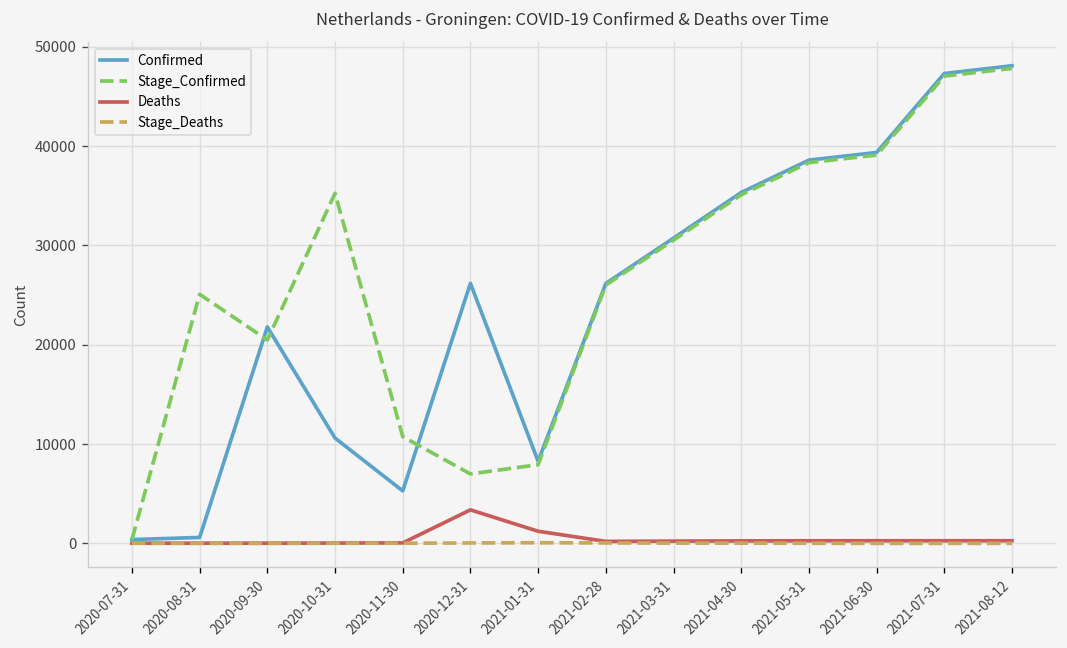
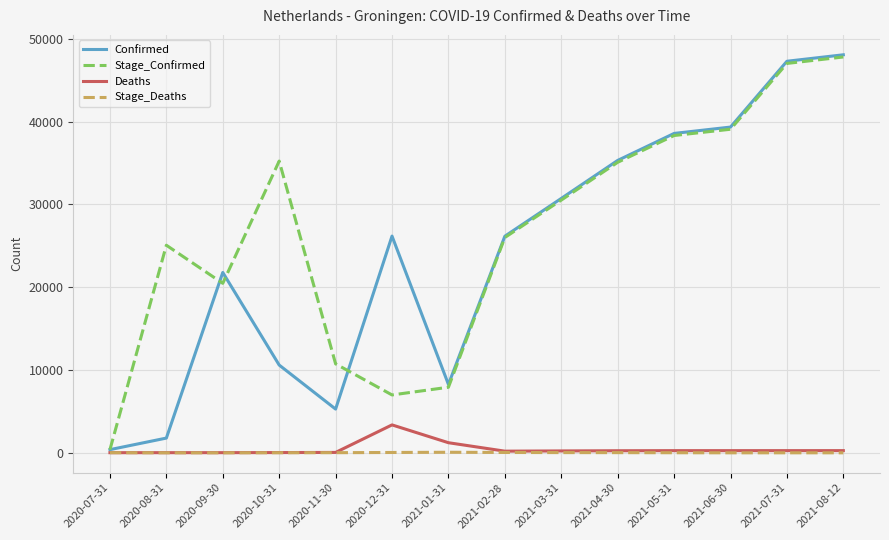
  {
    "Confirmed": {
-     "2020-08-31": 1000,
+     "2020-08-31": 2000,
      "2020-09-30": 22000,
      "2020-10-31": 11000,
      "2020-11-30": 5000,
      "2020-12-31": 26000,
      "2021-01-31": 8000
    },
    "Stage_Confirmed": {
      "2020-08-31": 25000,
      "2020-09-30": 20000,
      "2020-10-31": 35000,
      "2020-11-30": 11000,
      "2020-12-31": 7000,
      "2021-01-31": 8000
    },
    "Deaths": {
      "2020-12-31": 3000,
      "2021-01-31": 1000
    },
    "Stage_Deaths": {
      "2020-12-31": 0,
      "2021-01-31": 0
    }
  }
